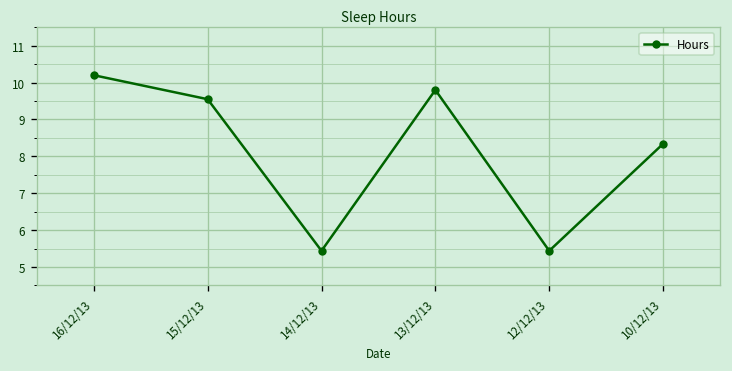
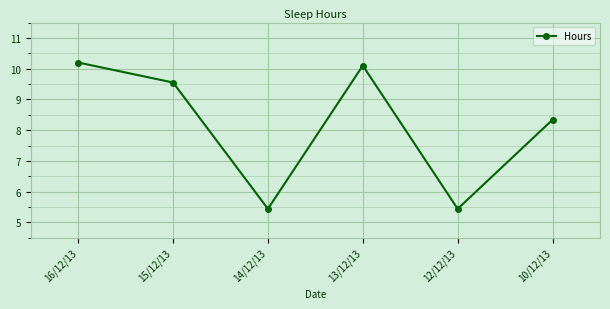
  {
    "16/12/13": 10.2,
    "15/12/13": 9.6,
    "14/12/13": 5.4,
-   "13/12/13": 9.8,
+   "13/12/13": 10.1,
    "12/12/13": 5.4,
    "10/12/13": 8.3
  }
